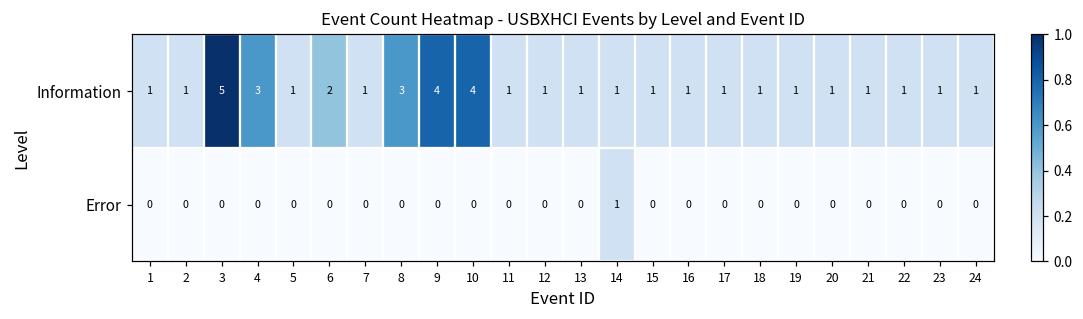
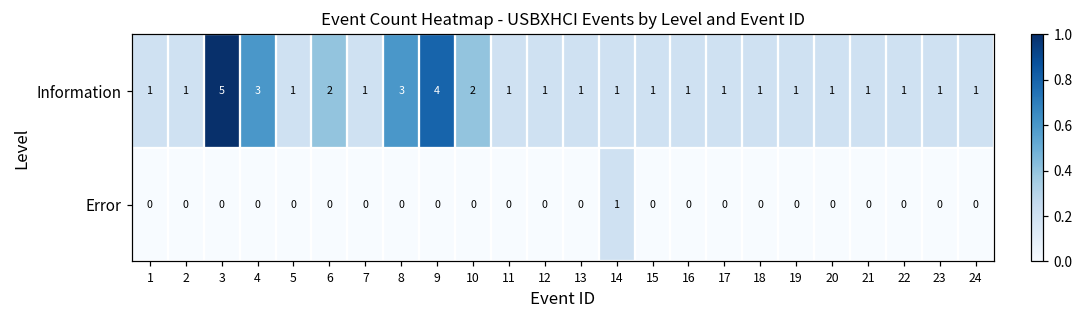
  {
    "Information": {
      "1": 1,
      "2": 1,
      "3": 5,
      "4": 3,
      "5": 1,
      "6": 2,
      "7": 1,
      "8": 3,
      "9": 4,
-     "10": 4,
+     "10": 2,
      "11": 1,
      "12": 1,
      "13": 1,
      "14": 1,
      "15": 1,
      "16": 1,
      "17": 1,
      "18": 1,
      "19": 1,
      "20": 1,
      "21": 1,
      "22": 1,
      "23": 1,
      "24": 1
    },
    "Error": {
      "1": 0,
      "2": 0,
      "3": 0,
      "4": 0,
      "5": 0,
      "6": 0,
      "7": 0,
      "8": 0,
      "9": 0,
      "10": 0,
      "11": 0,
      "12": 0,
      "13": 0,
      "14": 1,
      "15": 0,
      "16": 0,
      "17": 0,
      "18": 0,
      "19": 0,
      "20": 0,
      "21": 0,
      "22": 0,
      "23": 0,
      "24": 0
    }
  }
